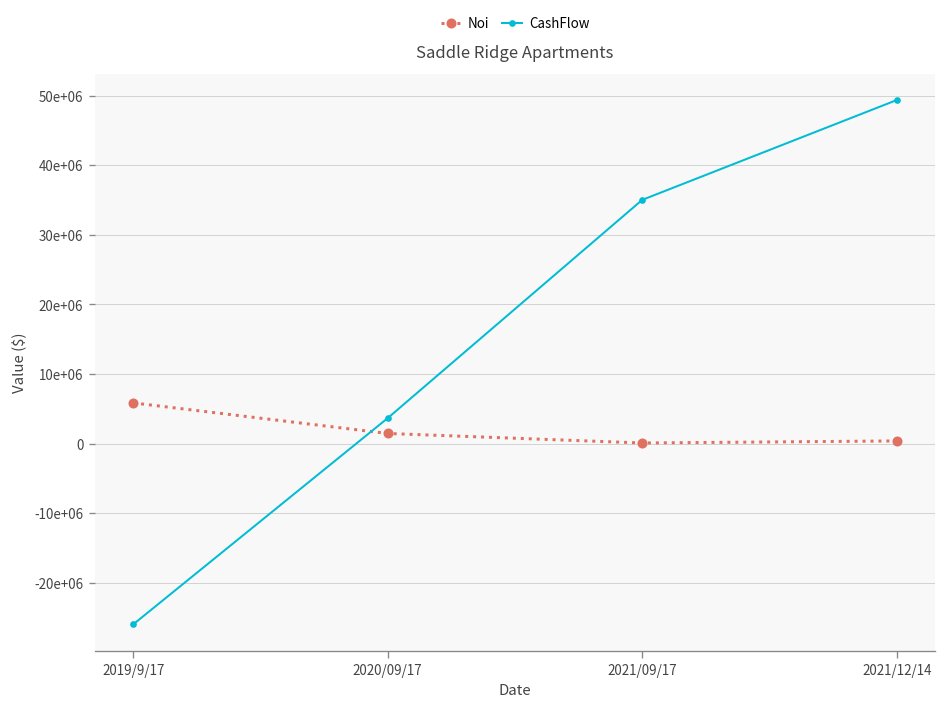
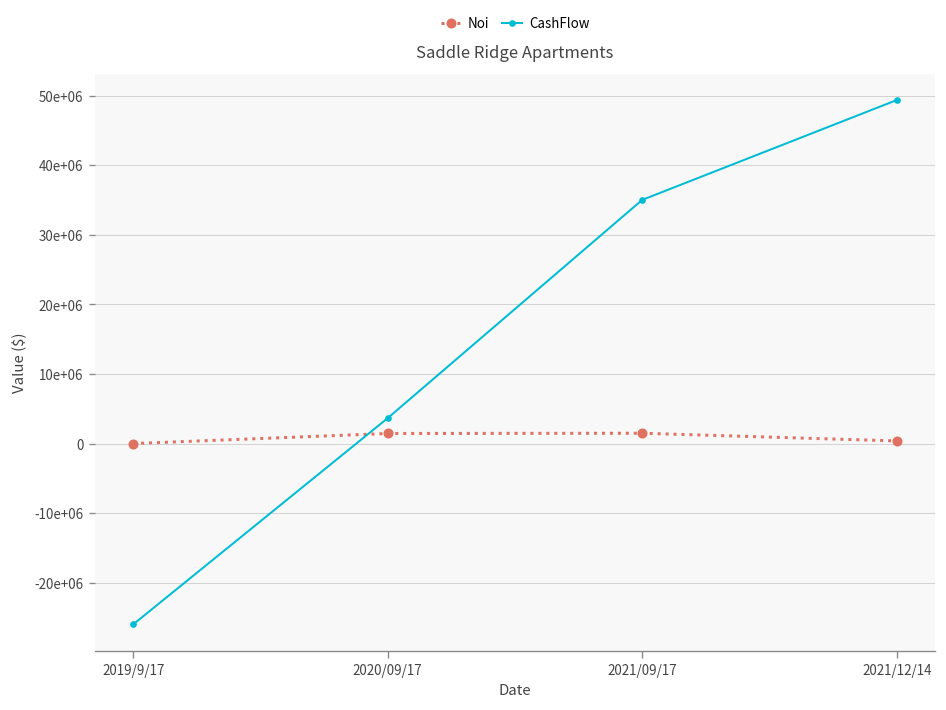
  {
    "Noi": {
-     "2019/9/17": 6000000,
+     "2019/9/17": 0,
      "2020/09/17": 1000000,
-     "2021/09/17": 0,
+     "2021/09/17": 1000000,
      "2021/12/14": 0
    },
    "CashFlow": {
      "2019/9/17": -26000000,
      "2020/09/17": 4000000,
      "2021/09/17": 35000000,
      "2021/12/14": 49000000
    }
  }
